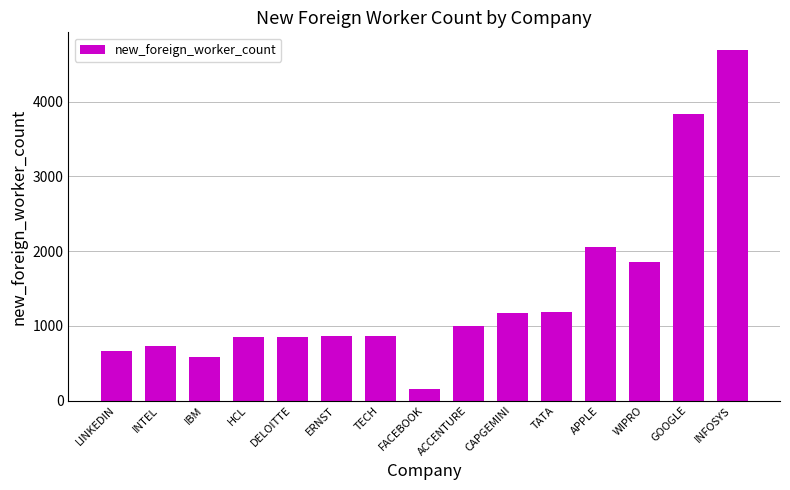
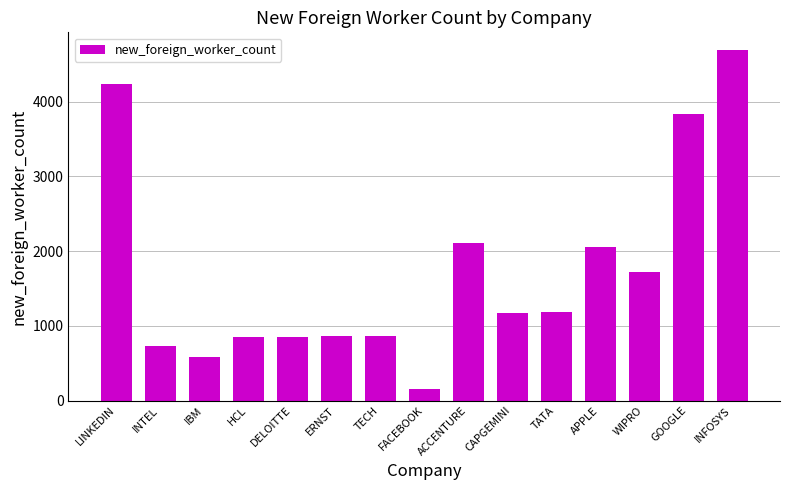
  {
-   "LINKEDIN": 700,
+   "LINKEDIN": 4200,
    "INTEL": 700,
    "IBM": 600,
    "HCL": 900,
    "DELOITTE": 900,
    "ERNST": 900,
    "TECH": 900,
    "FACEBOOK": 200,
-   "ACCENTURE": 1000,
+   "ACCENTURE": 2100,
    "CAPGEMINI": 1200,
    "TATA": 1200,
    "APPLE": 2100,
-   "WIPRO": 1900,
+   "WIPRO": 1700,
    "GOOGLE": 3800,
    "INFOSYS": 4700
  }
